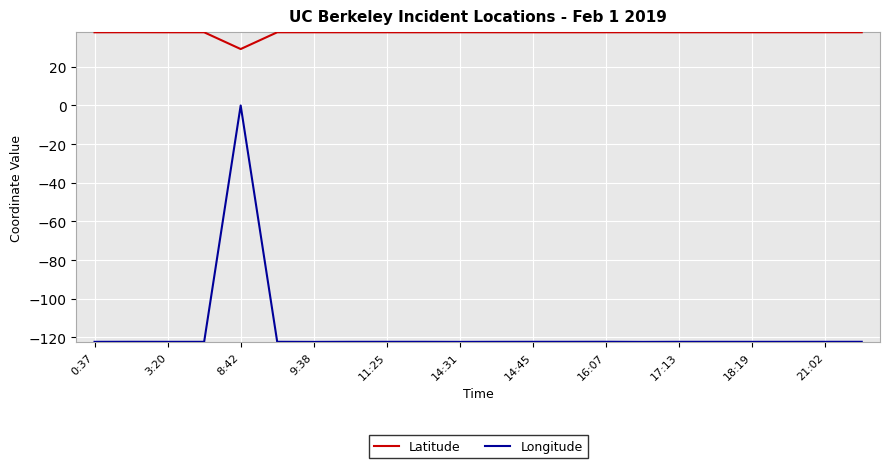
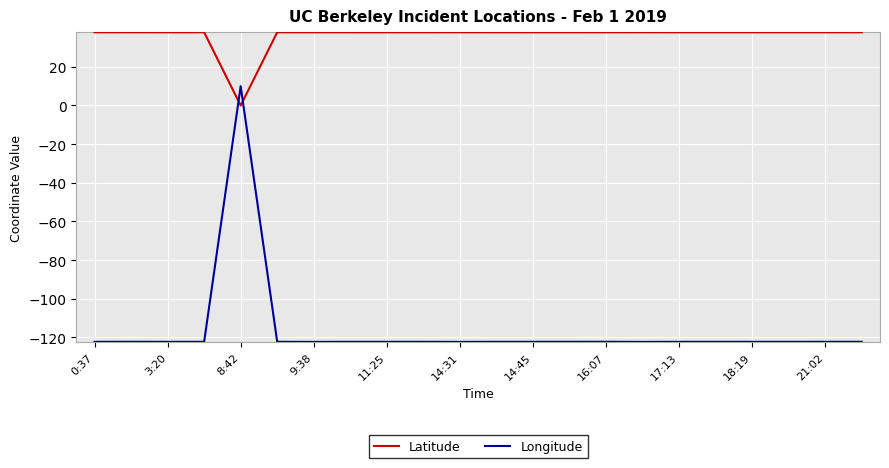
  {
    "Latitude": {
      "0:37": 38,
      "3:20": 38,
-     "8:42": 29,
+     "8:42": 0,
      "9:38": 38,
      "11:25": 38,
      "14:31": 38,
      "14:45": 38,
      "16:07": 38,
      "17:13": 38,
      "18:19": 38,
      "21:02": 38
    },
    "Longitude": {
      "0:37": -122,
      "3:20": -122,
-     "8:42": 0,
+     "8:42": 10,
      "9:38": -122,
      "11:25": -122,
      "14:31": -122,
      "14:45": -122,
      "16:07": -122,
      "17:13": -122,
      "18:19": -122,
      "21:02": -122
    }
  }
